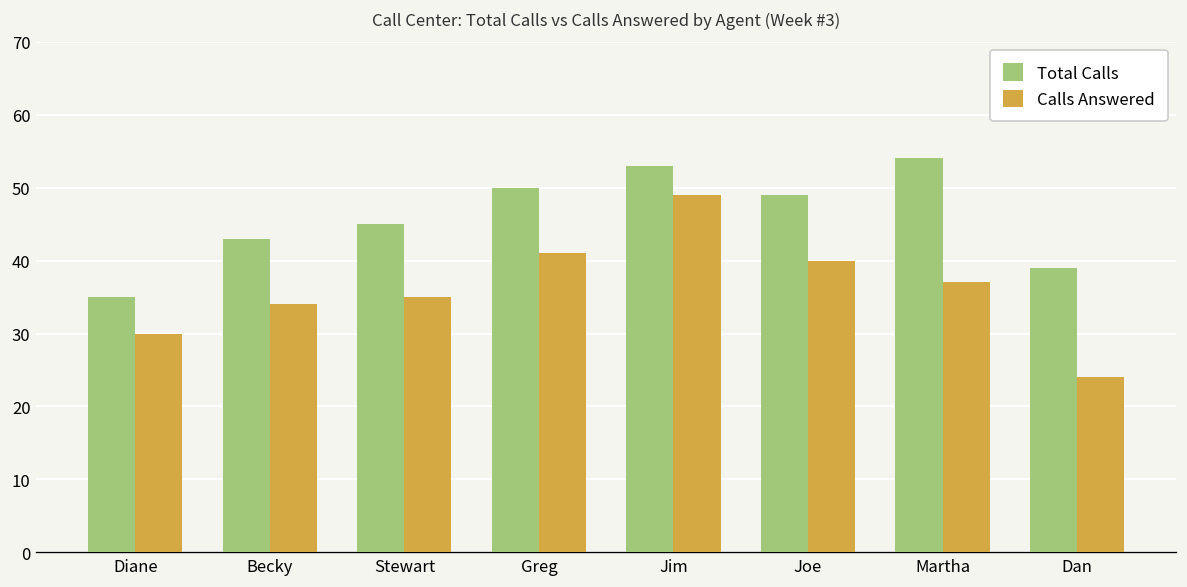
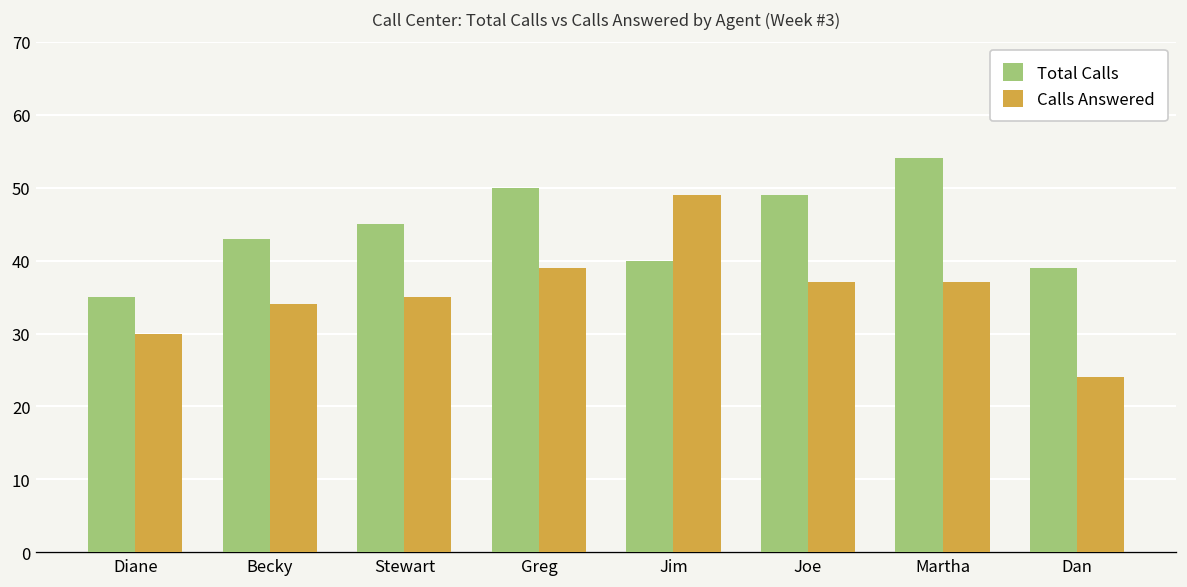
  {
    "Total Calls": {
      "Diane": 35,
      "Becky": 43,
      "Stewart": 45,
      "Greg": 50,
-     "Jim": 53,
+     "Jim": 40,
      "Joe": 49,
      "Martha": 54,
      "Dan": 39
    },
    "Calls Answered": {
      "Diane": 30,
      "Becky": 34,
      "Stewart": 35,
-     "Greg": 41,
+     "Greg": 39,
      "Jim": 49,
-     "Joe": 40,
+     "Joe": 37,
      "Martha": 37,
      "Dan": 24
    }
  }
